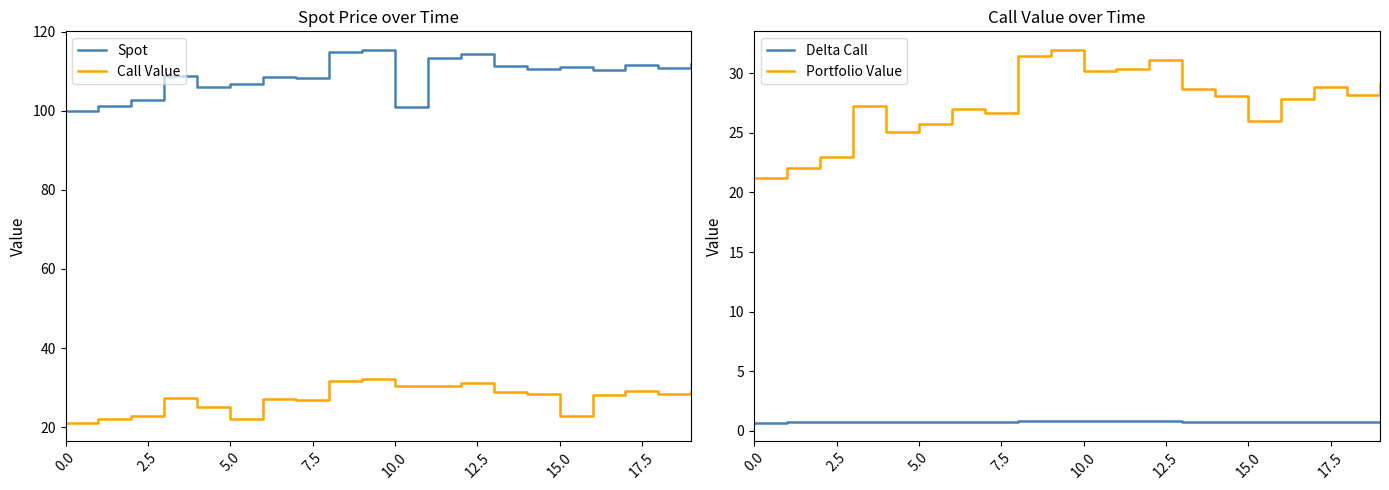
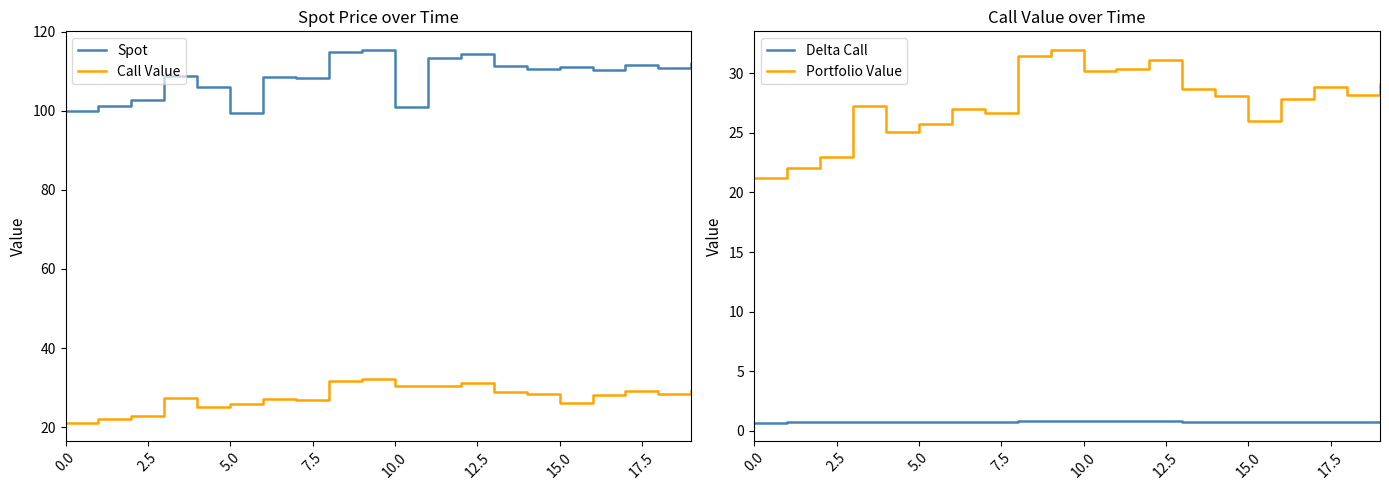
  {
    "Spot Price over Time": {
      "Spot": {
        "0.0": 100,
-       "5.0": 107,
+       "5.0": 99,
        "10.0": 101,
        "15.0": 111
      },
      "Call Value": {
        "0.0": 21,
-       "5.0": 22,
+       "5.0": 26,
        "10.0": 30,
-       "15.0": 23
+       "15.0": 26
      }
    },
    "Call Value over Time": {
      "Delta Call": {
        "0.0": 0.7,
        "5.0": 0.7,
        "10.0": 0.8,
        "15.0": 0.7
      },
      "Portfolio Value": {
        "0.0": 21.2,
        "5.0": 25.7,
        "10.0": 30.2,
        "15.0": 26.0
      }
    }
  }
